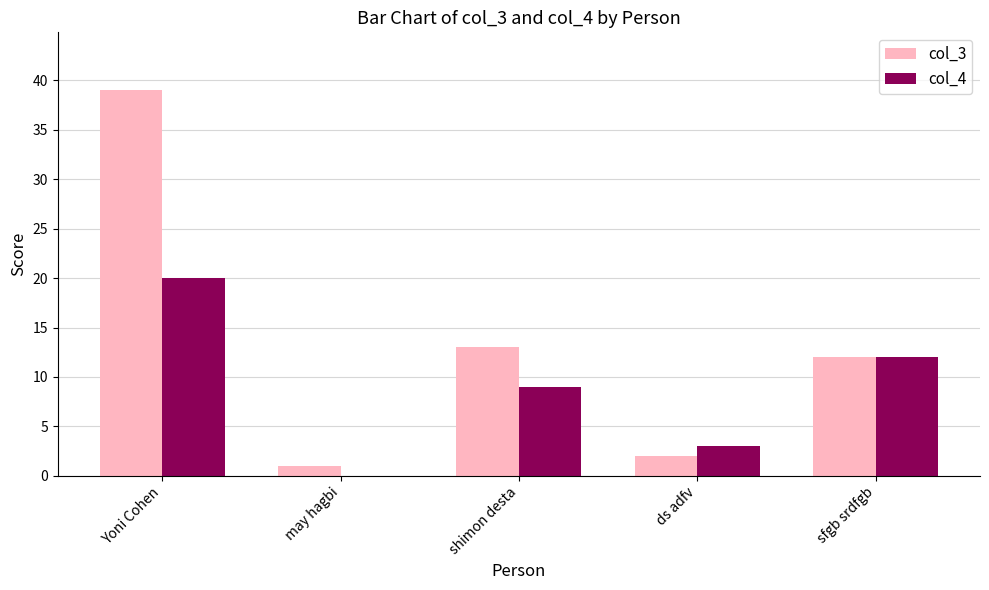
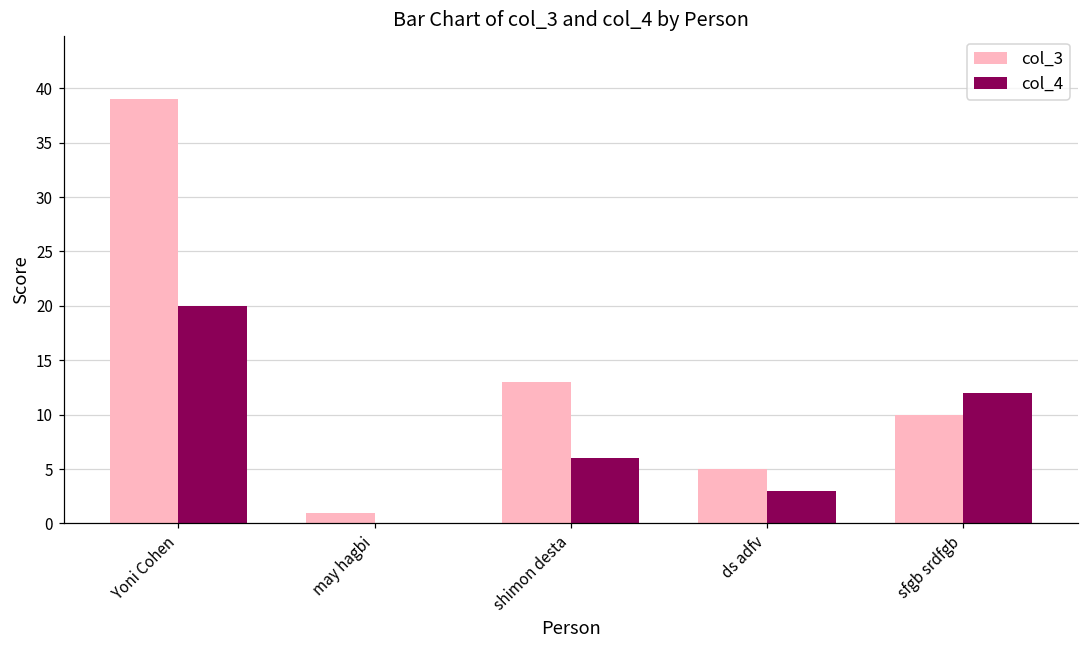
  {
    "col_3": {
      "Yoni Cohen": 39,
      "may hagbi": 1,
      "shimon desta": 13,
-     "ds adfv": 2,
-     "sfgb srdfgb": 12
+     "ds adfv": 5,
+     "sfgb srdfgb": 10
    },
    "col_4": {
      "Yoni Cohen": 20,
      "may hagbi": 0,
-     "shimon desta": 9,
+     "shimon desta": 6,
      "ds adfv": 3,
      "sfgb srdfgb": 12
    }
  }
